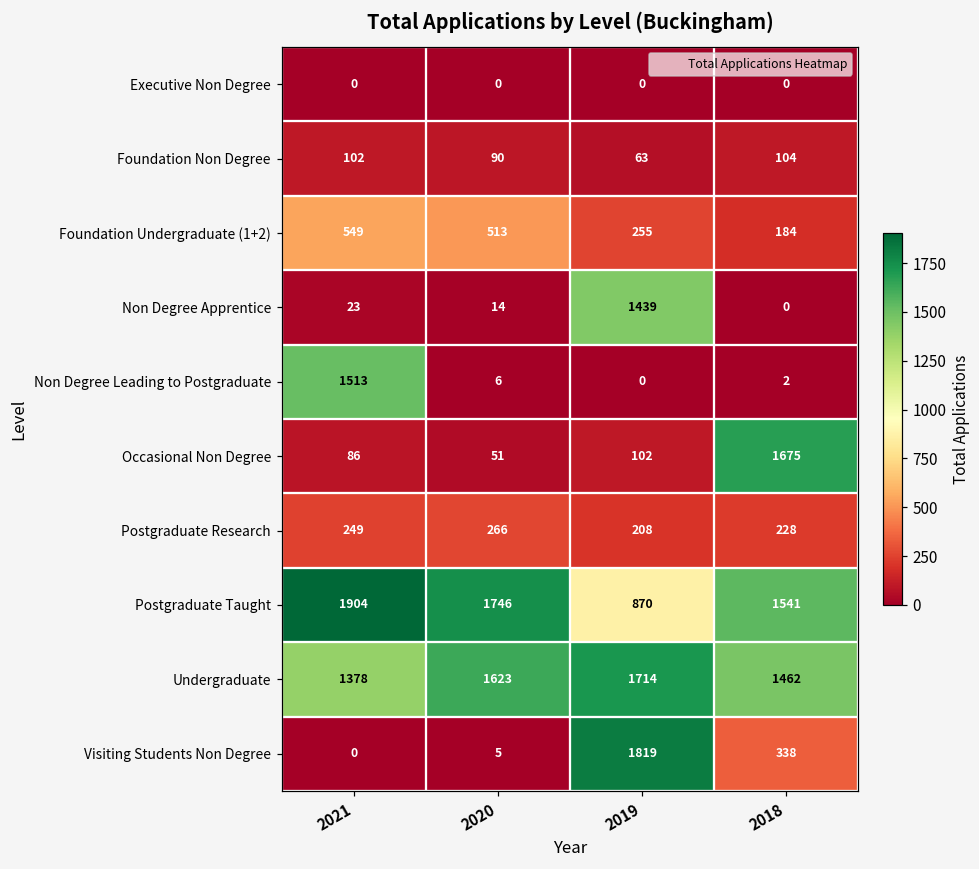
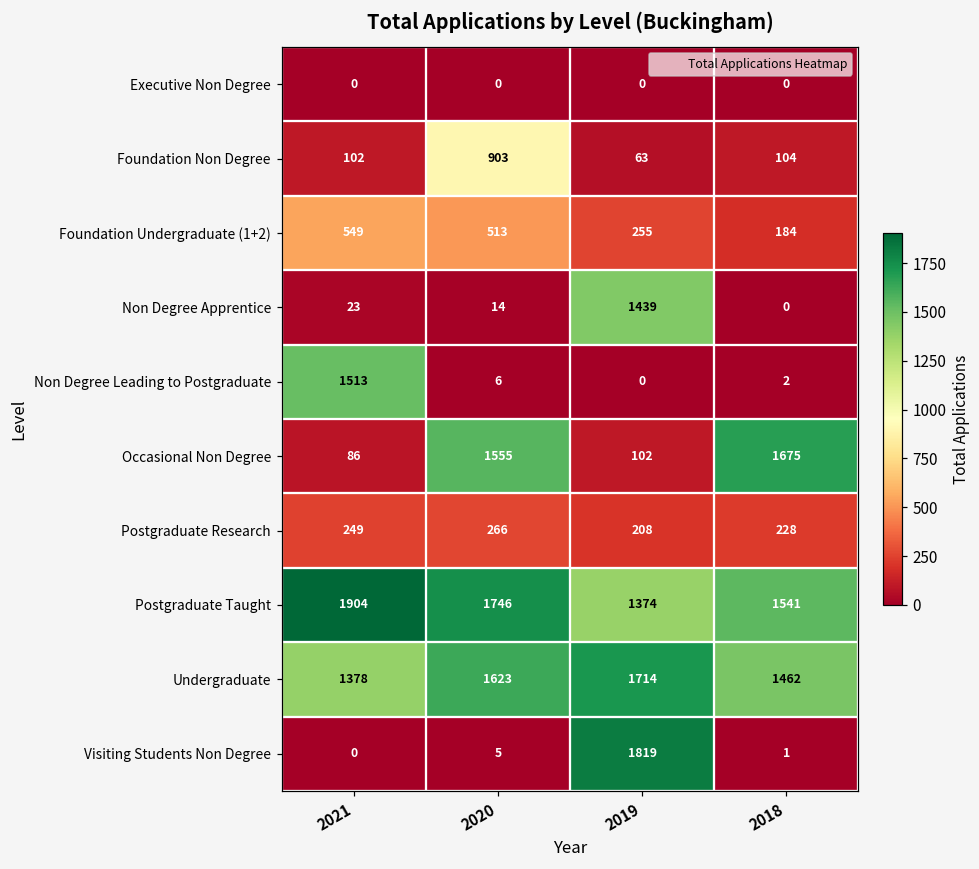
  {
    "Executive Non Degree": {
      "2021": 0,
      "2020": 0,
      "2019": 0,
      "2018": 0
    },
    "Foundation Non Degree": {
      "2021": 102,
-     "2020": 90,
+     "2020": 903,
      "2019": 63,
      "2018": 104
    },
    "Foundation Undergraduate (1+2)": {
      "2021": 549,
      "2020": 513,
      "2019": 255,
      "2018": 184
    },
    "Non Degree Apprentice": {
      "2021": 23,
      "2020": 14,
      "2019": 1439,
      "2018": 0
    },
    "Non Degree Leading to Postgraduate": {
      "2021": 1513,
      "2020": 6,
      "2019": 0,
      "2018": 2
    },
    "Occasional Non Degree": {
      "2021": 86,
-     "2020": 51,
+     "2020": 1555,
      "2019": 102,
      "2018": 1675
    },
    "Postgraduate Research": {
      "2021": 249,
      "2020": 266,
      "2019": 208,
      "2018": 228
    },
    "Postgraduate Taught": {
      "2021": 1904,
      "2020": 1746,
-     "2019": 870,
+     "2019": 1374,
      "2018": 1541
    },
    "Undergraduate": {
      "2021": 1378,
      "2020": 1623,
      "2019": 1714,
      "2018": 1462
    },
    "Visiting Students Non Degree": {
      "2021": 0,
      "2020": 5,
      "2019": 1819,
-     "2018": 338
+     "2018": 1
    }
  }
